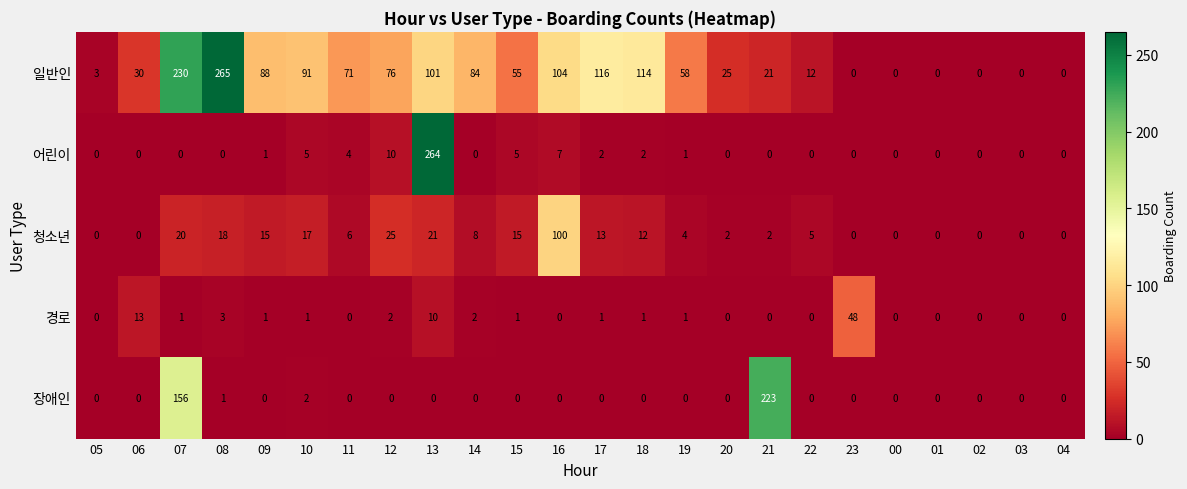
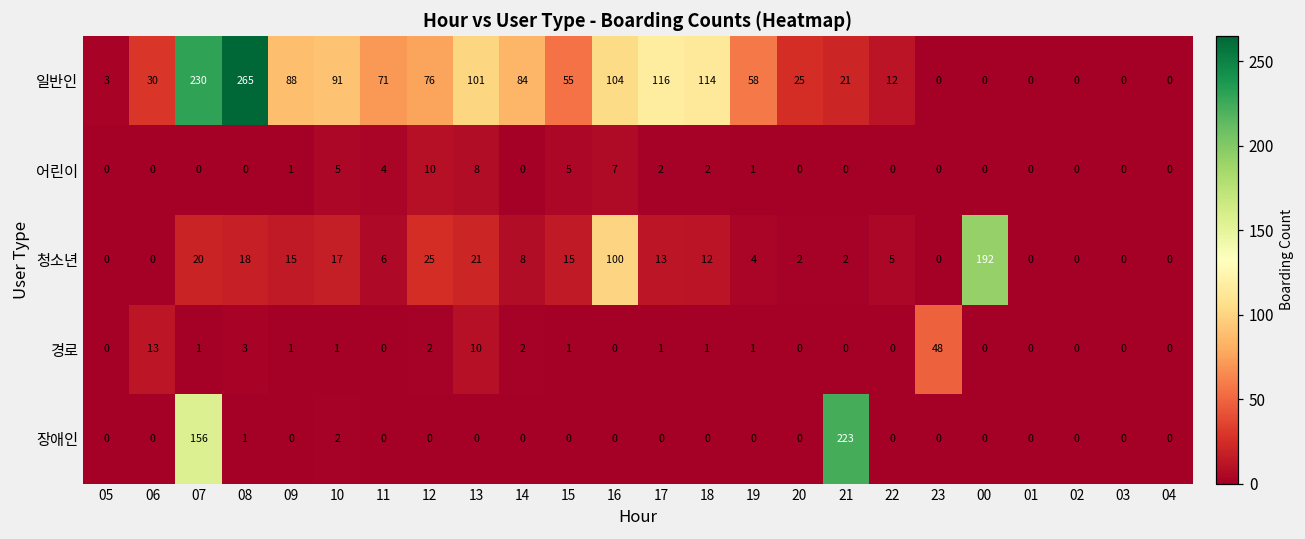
  {
    "일반인": {
      "05": 3,
      "06": 30,
      "07": 230,
      "08": 265,
      "09": 88,
      "10": 91,
      "11": 71,
      "12": 76,
      "13": 101,
      "14": 84,
      "15": 55,
      "16": 104,
      "17": 116,
      "18": 114,
      "19": 58,
      "20": 25,
      "21": 21,
      "22": 12,
      "23": 0,
      "00": 0,
      "01": 0,
      "02": 0,
      "03": 0,
      "04": 0
    },
    "어린이": {
      "05": 0,
      "06": 0,
      "07": 0,
      "08": 0,
      "09": 1,
      "10": 5,
      "11": 4,
      "12": 10,
-     "13": 264,
+     "13": 8,
      "14": 0,
      "15": 5,
      "16": 7,
      "17": 2,
      "18": 2,
      "19": 1,
      "20": 0,
      "21": 0,
      "22": 0,
      "23": 0,
      "00": 0,
      "01": 0,
      "02": 0,
      "03": 0,
      "04": 0
    },
    "청소년": {
      "05": 0,
      "06": 0,
      "07": 20,
      "08": 18,
      "09": 15,
      "10": 17,
      "11": 6,
      "12": 25,
      "13": 21,
      "14": 8,
      "15": 15,
      "16": 100,
      "17": 13,
      "18": 12,
      "19": 4,
      "20": 2,
      "21": 2,
      "22": 5,
      "23": 0,
-     "00": 0,
+     "00": 192,
      "01": 0,
      "02": 0,
      "03": 0,
      "04": 0
    },
    "경로": {
      "05": 0,
      "06": 13,
      "07": 1,
      "08": 3,
      "09": 1,
      "10": 1,
      "11": 0,
      "12": 2,
      "13": 10,
      "14": 2,
      "15": 1,
      "16": 0,
      "17": 1,
      "18": 1,
      "19": 1,
      "20": 0,
      "21": 0,
      "22": 0,
      "23": 48,
      "00": 0,
      "01": 0,
      "02": 0,
      "03": 0,
      "04": 0
    },
    "장애인": {
      "05": 0,
      "06": 0,
      "07": 156,
      "08": 1,
      "09": 0,
      "10": 2,
      "11": 0,
      "12": 0,
      "13": 0,
      "14": 0,
      "15": 0,
      "16": 0,
      "17": 0,
      "18": 0,
      "19": 0,
      "20": 0,
      "21": 223,
      "22": 0,
      "23": 0,
      "00": 0,
      "01": 0,
      "02": 0,
      "03": 0,
      "04": 0
    }
  }
